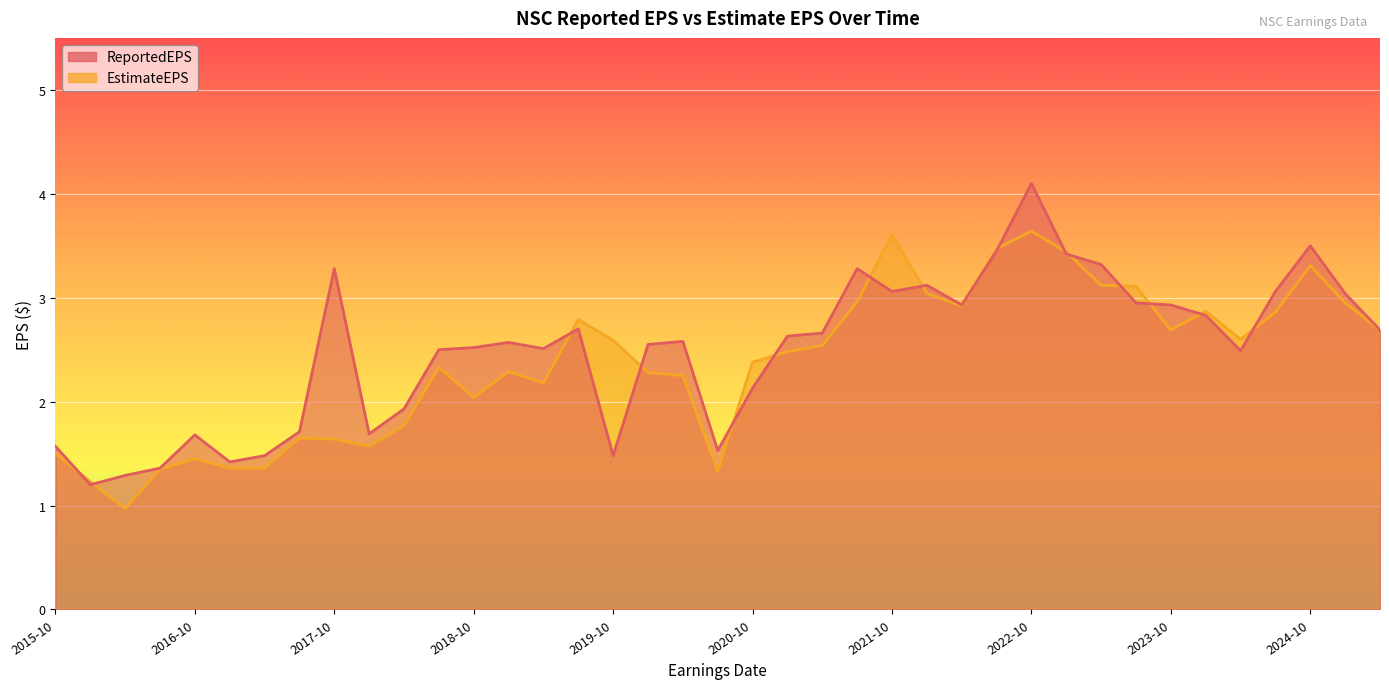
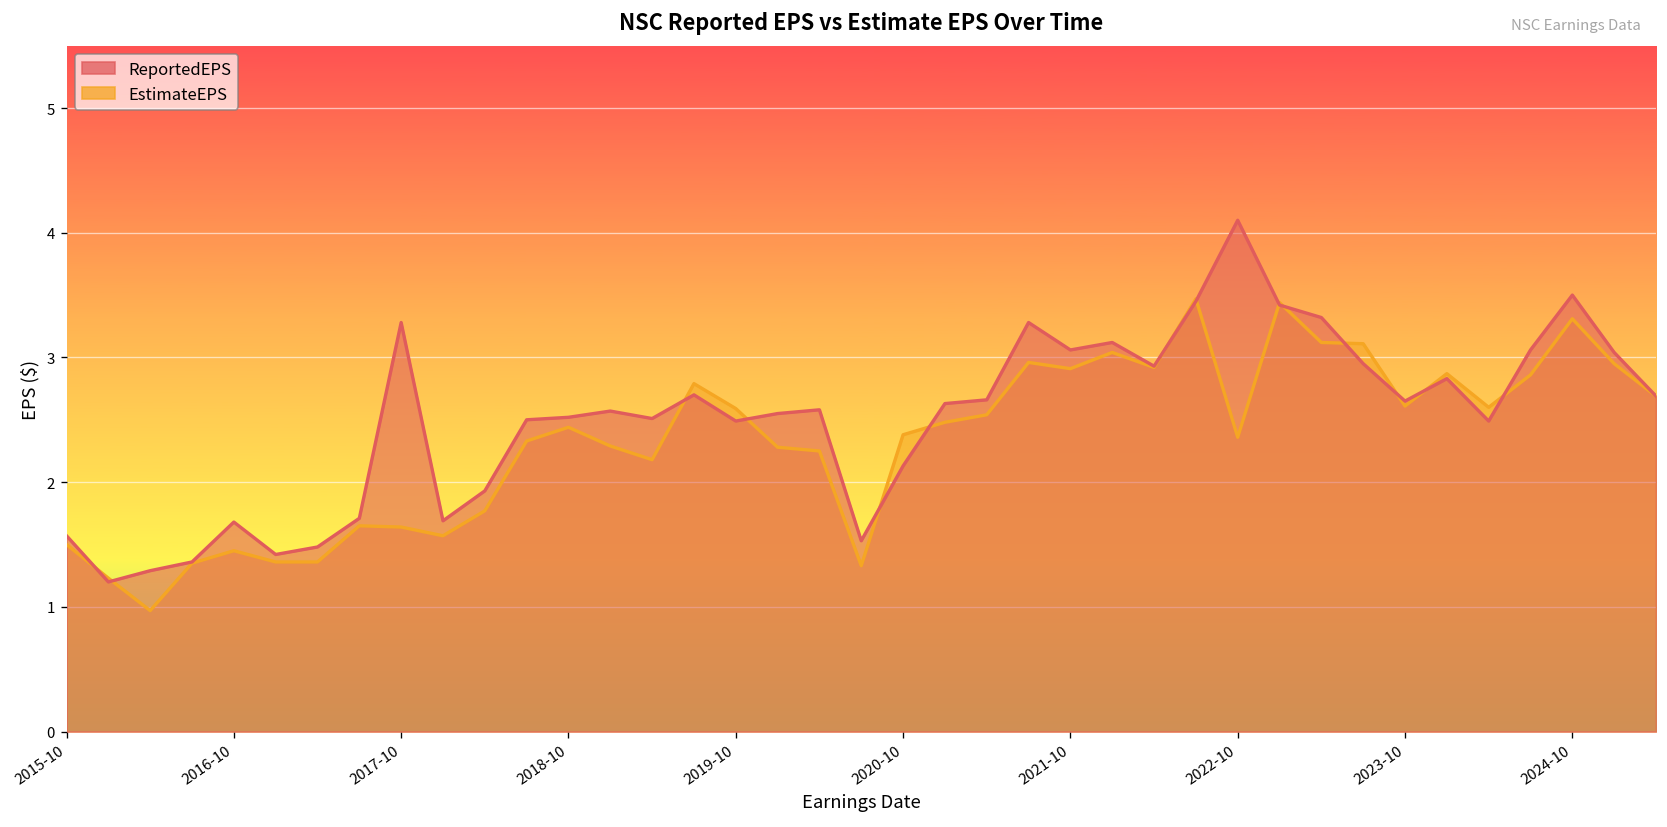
  {
    "EstimateEPS": {
      "2015-10": 1.50,
      "2016-10": 1.45,
      "2017-10": 1.64,
-     "2018-10": 2.04,
+     "2018-10": 2.44,
      "2019-10": 2.59,
      "2020-10": 2.38,
-     "2021-10": 3.61,
-     "2022-10": 3.64,
-     "2023-10": 2.69,
+     "2021-10": 2.91,
+     "2022-10": 2.36,
+     "2023-10": 2.61,
      "2024-10": 3.31
    },
    "ReportedEPS": {
      "2015-10": 1.57,
      "2016-10": 1.68,
      "2017-10": 3.28,
      "2018-10": 2.52,
-     "2019-10": 1.48,
+     "2019-10": 2.49,
      "2020-10": 2.13,
      "2021-10": 3.06,
      "2022-10": 4.10,
-     "2023-10": 2.93,
+     "2023-10": 2.65,
      "2024-10": 3.50
    }
  }
